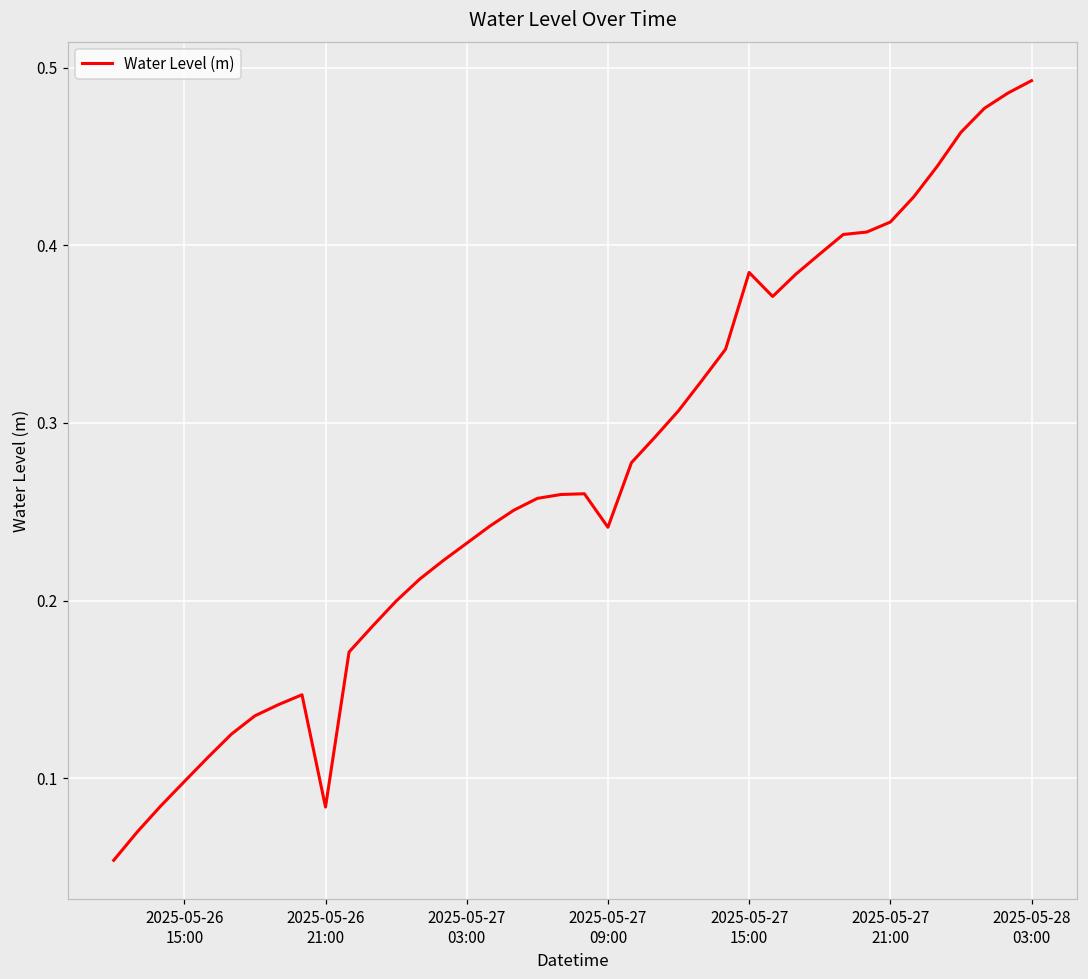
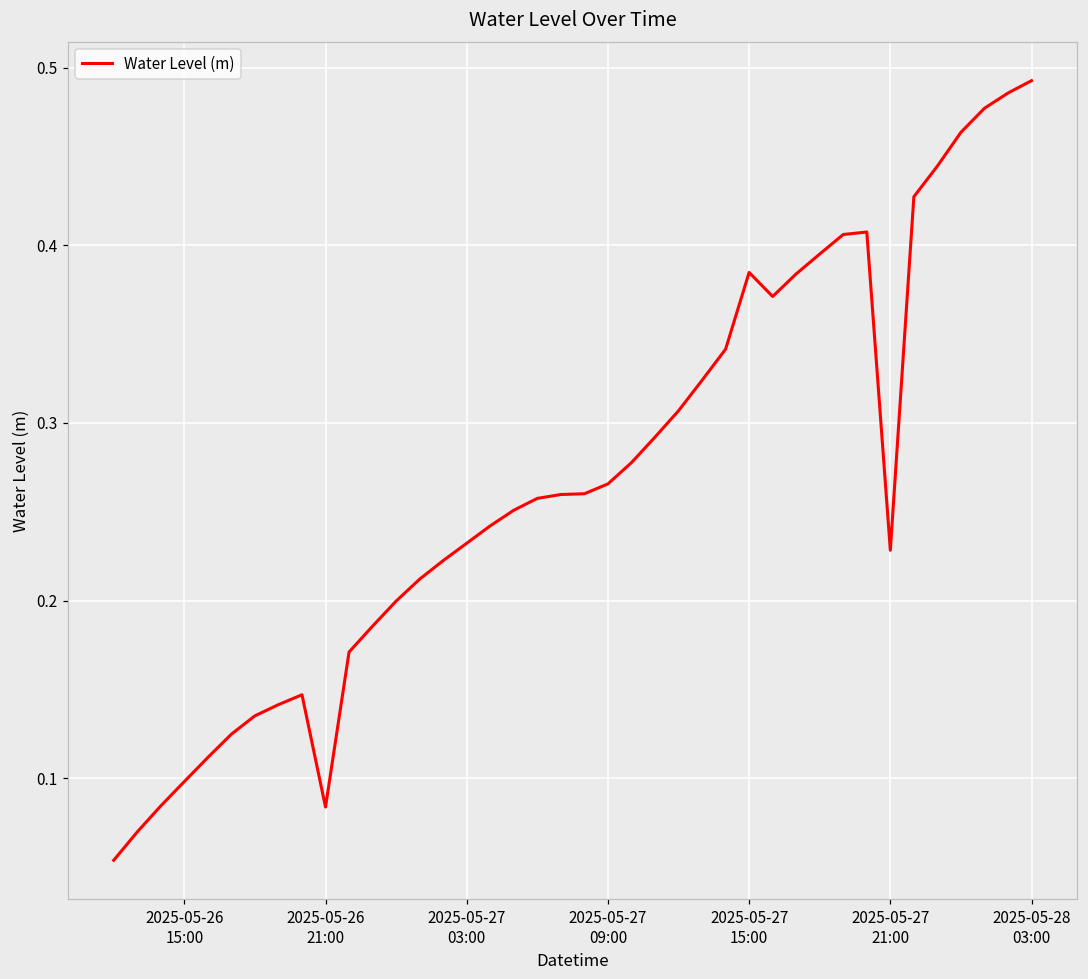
  {
    "2025-05-26 15:00": 0.098,
    "2025-05-26 21:00": 0.084,
    "2025-05-27 03:00": 0.232,
-   "2025-05-27 09:00": 0.241,
+   "2025-05-27 09:00": 0.266,
    "2025-05-27 15:00": 0.385,
-   "2025-05-27 21:00": 0.413,
+   "2025-05-27 21:00": 0.228,
    "2025-05-28 03:00": 0.493
  }
